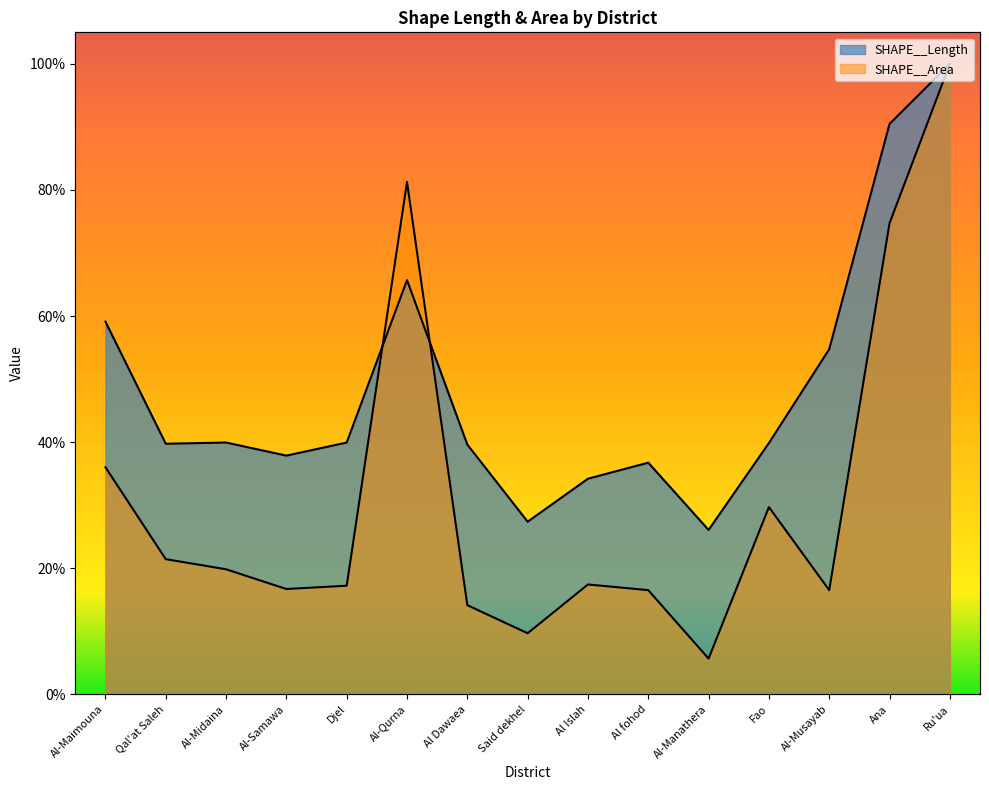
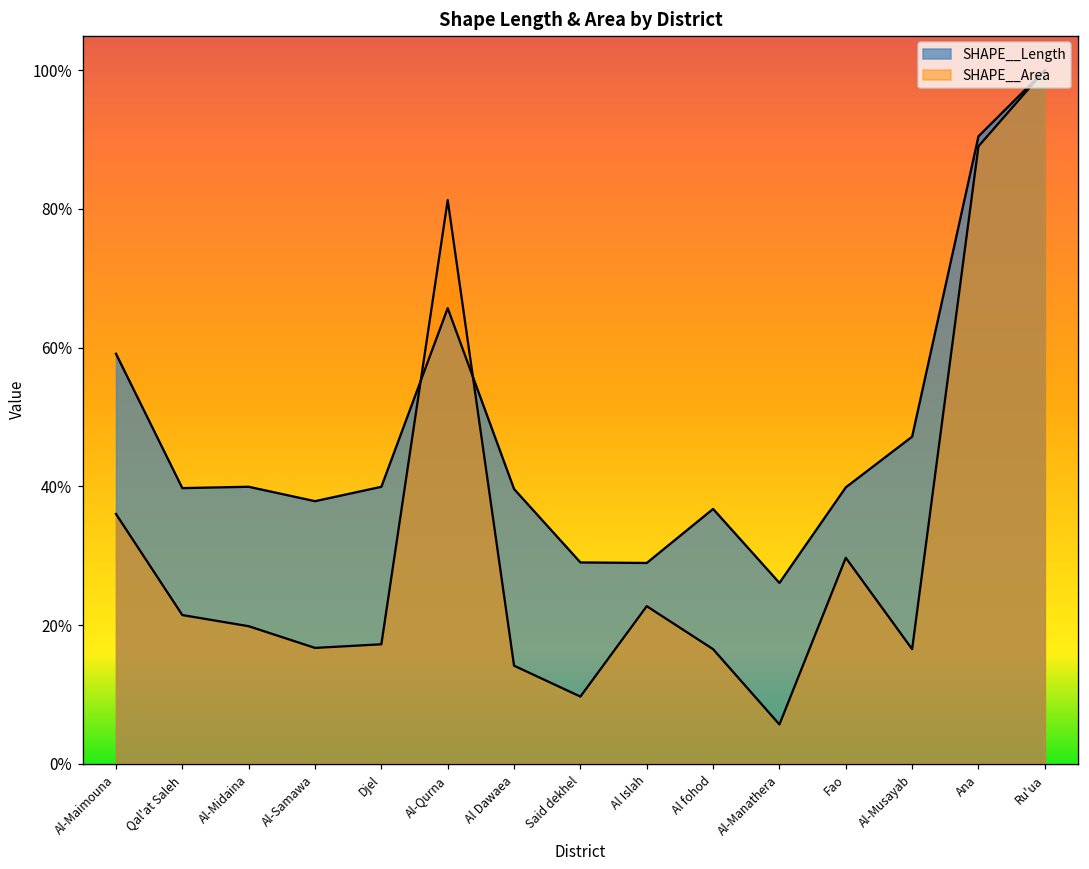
  {
    "SHAPE__Length": {
      "Al-Maimouna": "59%",
      "Qal'at Saleh": "40%",
      "Al-Midaina": "40%",
      "Al-Samawa": "38%",
      "Djel": "40%",
      "Al-Qurna": "66%",
      "Al Dawaea": "40%",
-     "Said dekhel": "27%",
-     "Al Islah": "34%",
+     "Said dekhel": "29%",
+     "Al Islah": "29%",
      "Al fohod": "37%",
      "Al-Manathera": "26%",
      "Fao": "40%",
-     "Al-Musayab": "55%",
+     "Al-Musayab": "47%",
      "Ana": "90%"
    },
    "SHAPE__Area": {
      "Al-Maimouna": "36%",
      "Qal'at Saleh": "21%",
      "Al-Midaina": "20%",
      "Al-Samawa": "17%",
      "Djel": "17%",
      "Al-Qurna": "81%",
      "Al Dawaea": "14%",
      "Said dekhel": "10%",
-     "Al Islah": "17%",
+     "Al Islah": "23%",
      "Al fohod": "17%",
      "Al-Manathera": "6%",
      "Fao": "30%",
      "Al-Musayab": "17%",
-     "Ana": "75%"
+     "Ana": "89%"
    }
  }
